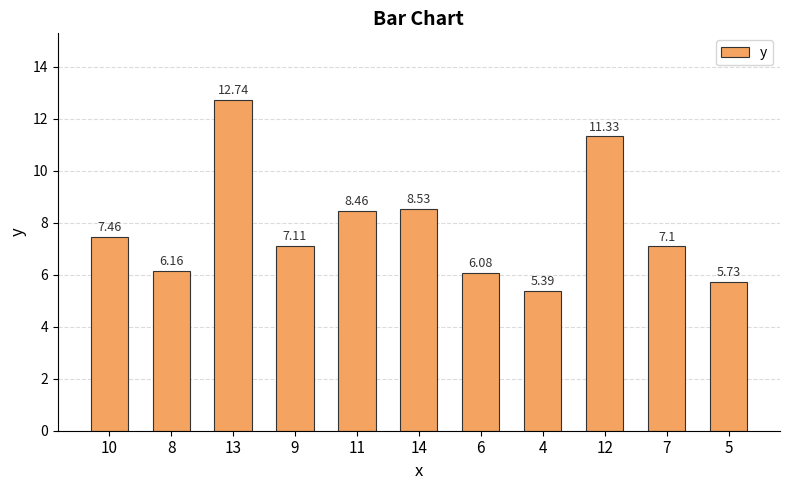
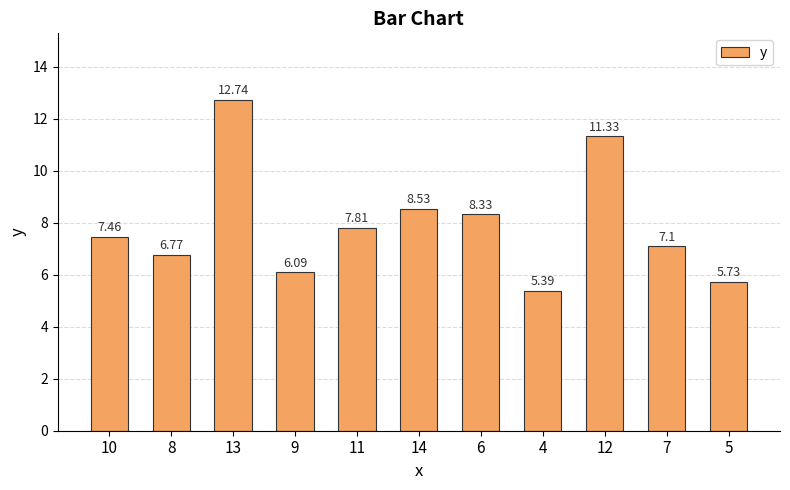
  {
    "10": 7.46,
-   "8": 6.16,
+   "8": 6.77,
    "13": 12.74,
-   "9": 7.11,
-   "11": 8.46,
+   "9": 6.09,
+   "11": 7.81,
    "14": 8.53,
-   "6": 6.08,
+   "6": 8.33,
    "4": 5.39,
    "12": 11.33,
    "7": 7.1,
    "5": 5.73
  }
